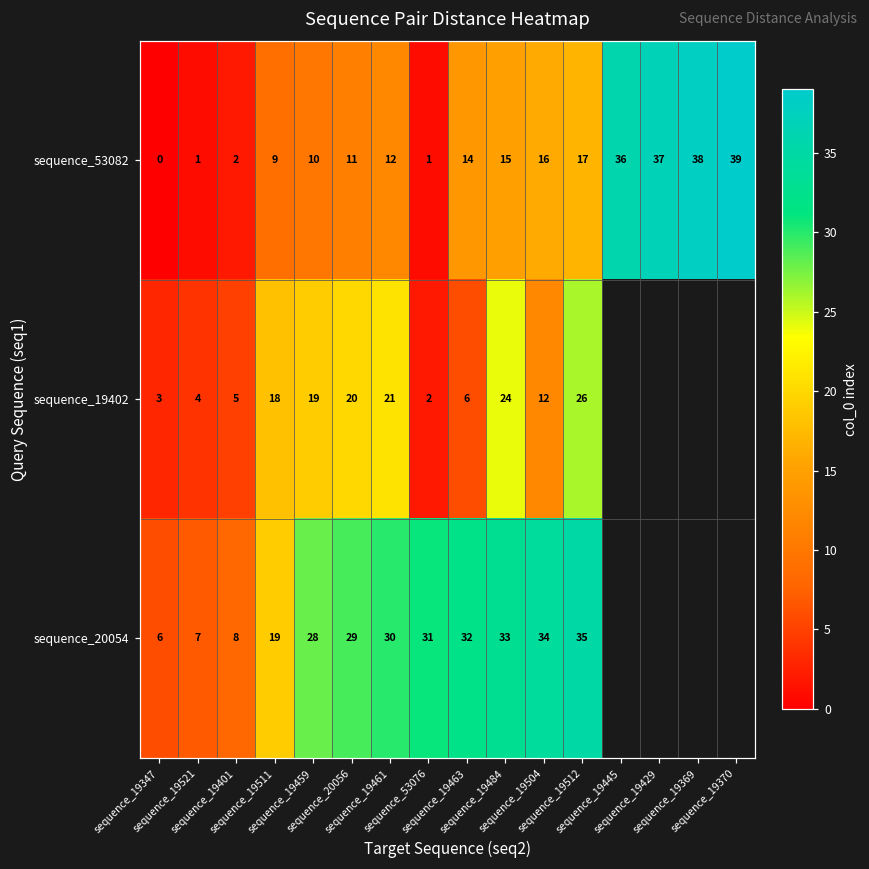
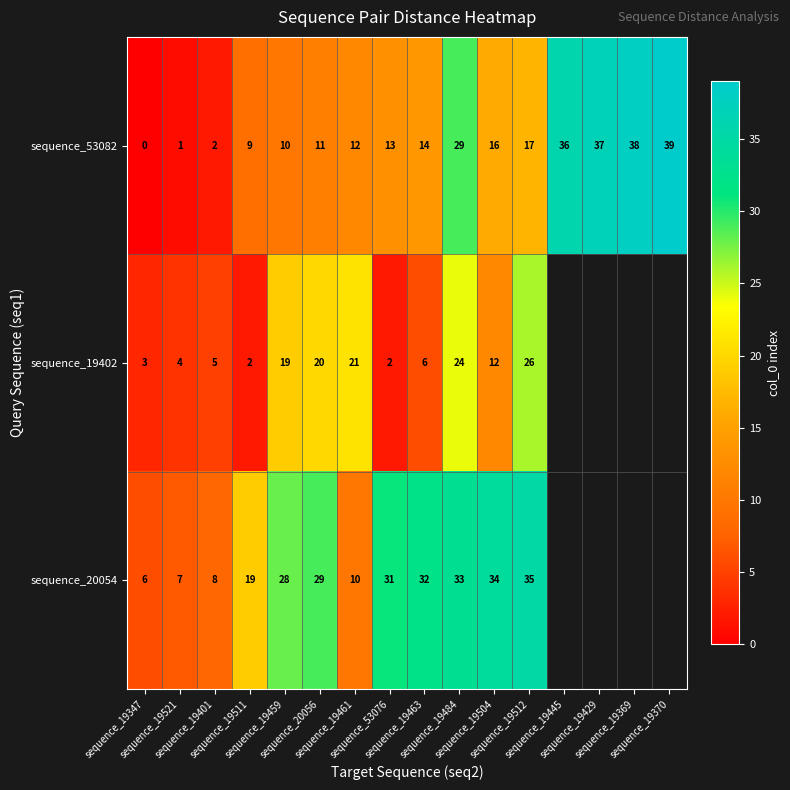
  {
    "sequence_53082": {
      "sequence_19347": 0,
      "sequence_19521": 1,
      "sequence_19401": 2,
      "sequence_19511": 9,
      "sequence_19459": 10,
      "sequence_20056": 11,
      "sequence_19461": 12,
-     "sequence_53076": 1,
+     "sequence_53076": 13,
      "sequence_19463": 14,
-     "sequence_19484": 15,
+     "sequence_19484": 29,
      "sequence_19504": 16,
      "sequence_19512": 17,
      "sequence_19445": 36,
      "sequence_19429": 37,
      "sequence_19369": 38,
      "sequence_19370": 39
    },
    "sequence_19402": {
      "sequence_19347": 3,
      "sequence_19521": 4,
      "sequence_19401": 5,
-     "sequence_19511": 18,
+     "sequence_19511": 2,
      "sequence_19459": 19,
      "sequence_20056": 20,
      "sequence_19461": 21,
      "sequence_53076": 2,
      "sequence_19463": 6,
      "sequence_19484": 24,
      "sequence_19504": 12,
      "sequence_19512": 26
    },
    "sequence_20054": {
      "sequence_19347": 6,
      "sequence_19521": 7,
      "sequence_19401": 8,
      "sequence_19511": 19,
      "sequence_19459": 28,
      "sequence_20056": 29,
-     "sequence_19461": 30,
+     "sequence_19461": 10,
      "sequence_53076": 31,
      "sequence_19463": 32,
      "sequence_19484": 33,
      "sequence_19504": 34,
      "sequence_19512": 35
    }
  }
